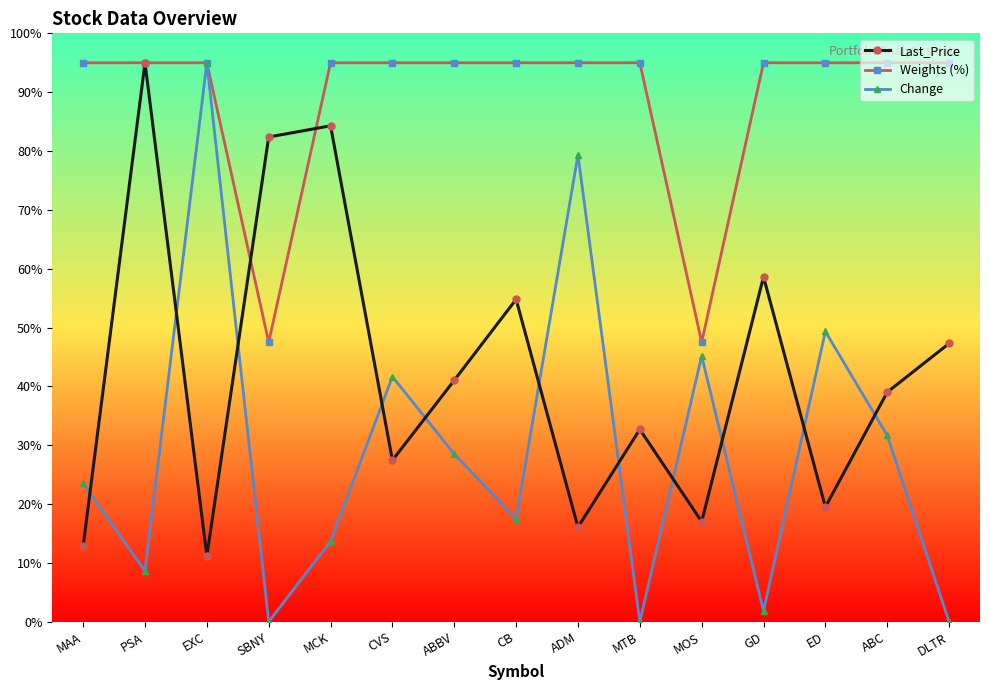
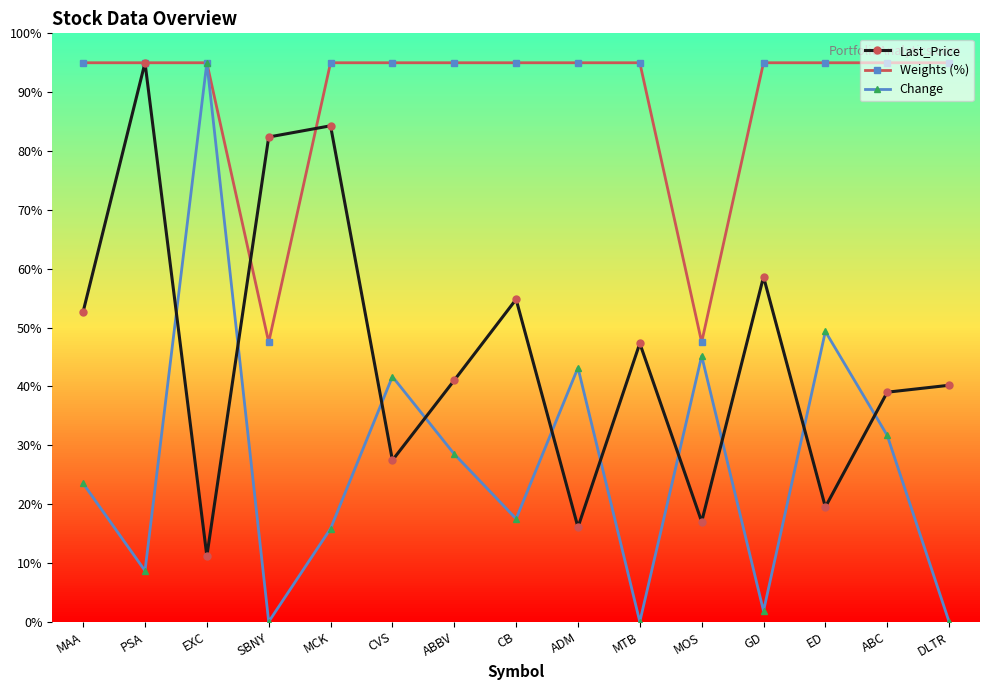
  {
    "Last_Price": {
-     "MAA": "13%",
+     "MAA": "53%",
      "EXC": "11%",
      "SBNY": "82%",
      "MCK": "84%",
      "CVS": "27%",
      "ABBV": "41%",
      "CB": "55%",
      "ADM": "16%",
-     "MTB": "33%",
+     "MTB": "47%",
      "MOS": "17%",
      "GD": "59%",
      "ED": "20%",
      "ABC": "39%",
-     "DLTR": "47%"
+     "DLTR": "40%"
    },
    "Weights (%)": {
      "MAA": "95%",
      "SBNY": "48%",
      "MCK": "95%",
      "CVS": "95%",
      "ABBV": "95%",
      "CB": "95%",
      "ADM": "95%",
      "MTB": "95%",
      "MOS": "48%",
      "GD": "95%",
      "ED": "95%"
    },
    "Change": {
      "MAA": "24%",
      "PSA": "9%",
      "SBNY": "0%",
-     "MCK": "14%",
+     "MCK": "16%",
      "CVS": "42%",
      "ABBV": "29%",
      "CB": "18%",
-     "ADM": "79%",
+     "ADM": "43%",
      "MTB": "0%",
      "MOS": "45%",
      "GD": "2%",
      "ED": "49%",
      "ABC": "32%",
      "DLTR": "0%"
    }
  }
